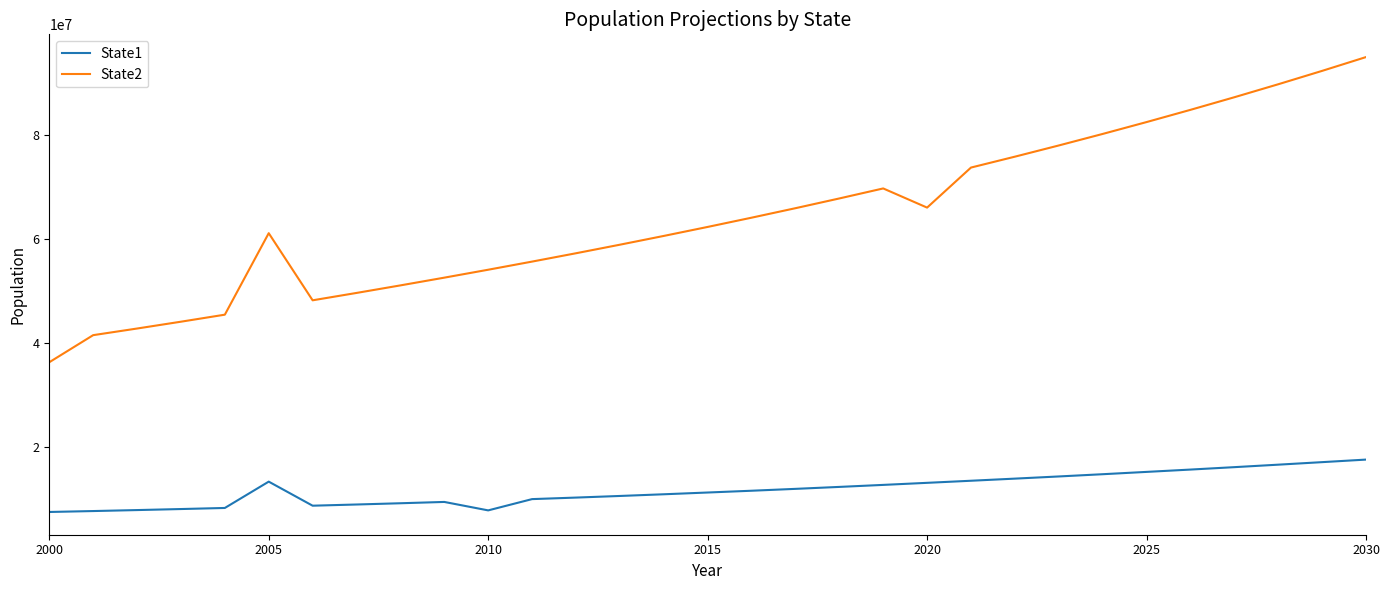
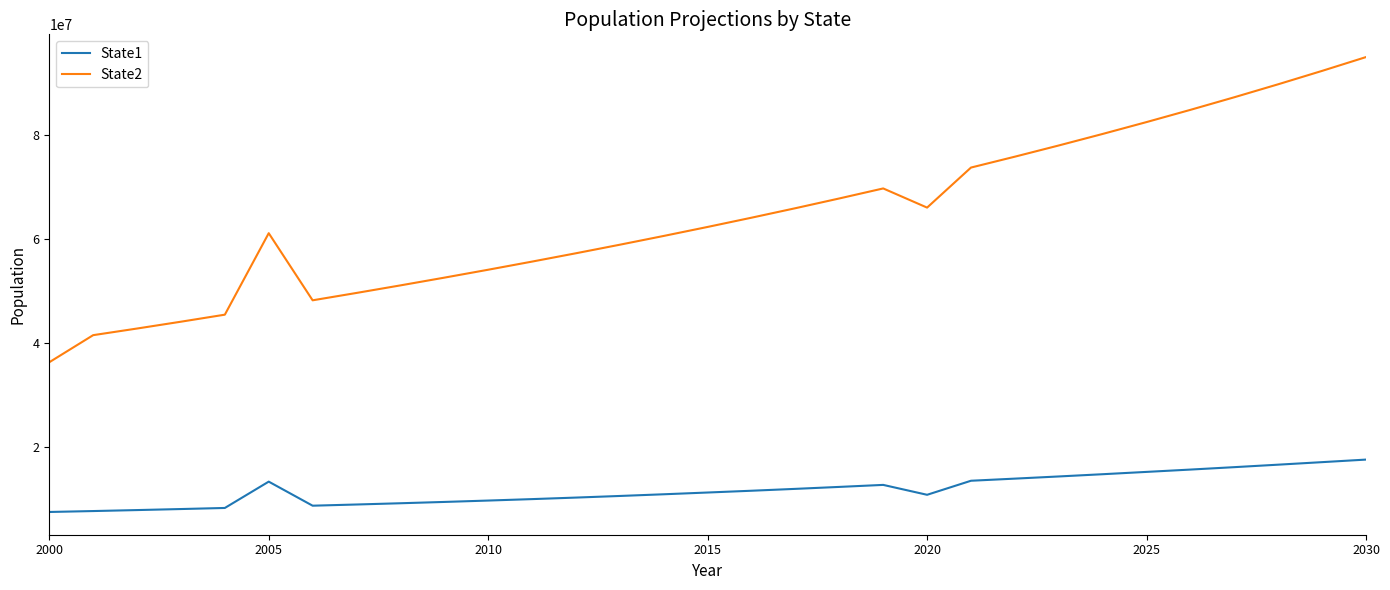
  {
    "State1": {
      "2000": 7000000,
      "2005": 13000000,
-     "2010": 8000000,
+     "2010": 10000000,
      "2015": 11000000,
-     "2020": 13000000,
+     "2020": 11000000,
      "2025": 15000000,
      "2030": 18000000
    },
    "State2": {
      "2000": 36000000,
      "2005": 61000000,
      "2010": 54000000,
      "2015": 62000000,
      "2020": 66000000,
      "2025": 82000000,
      "2030": 95000000
    }
  }
